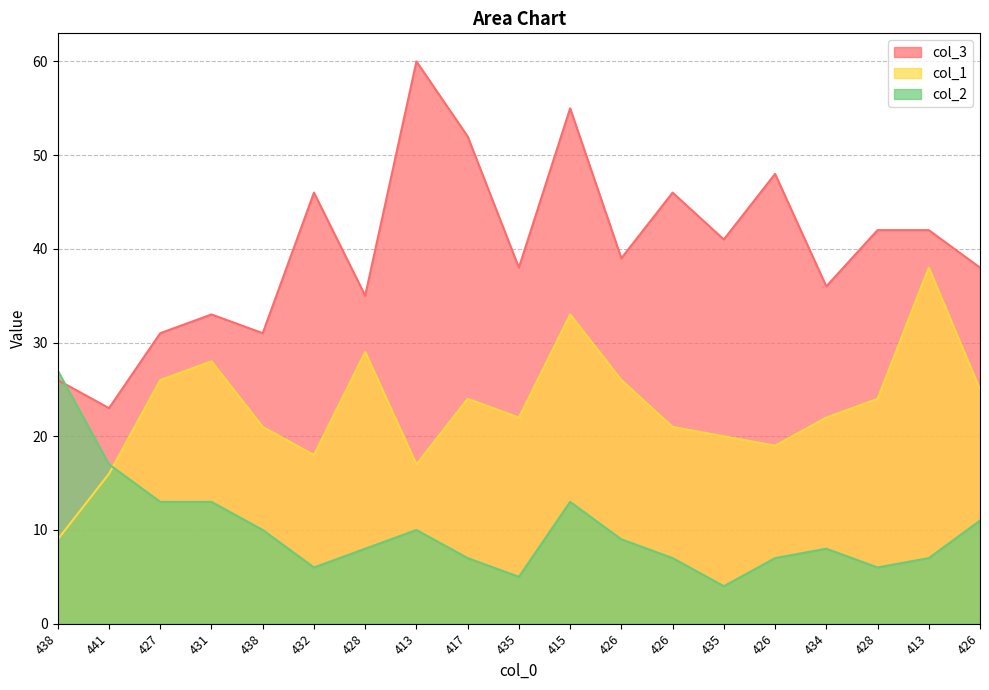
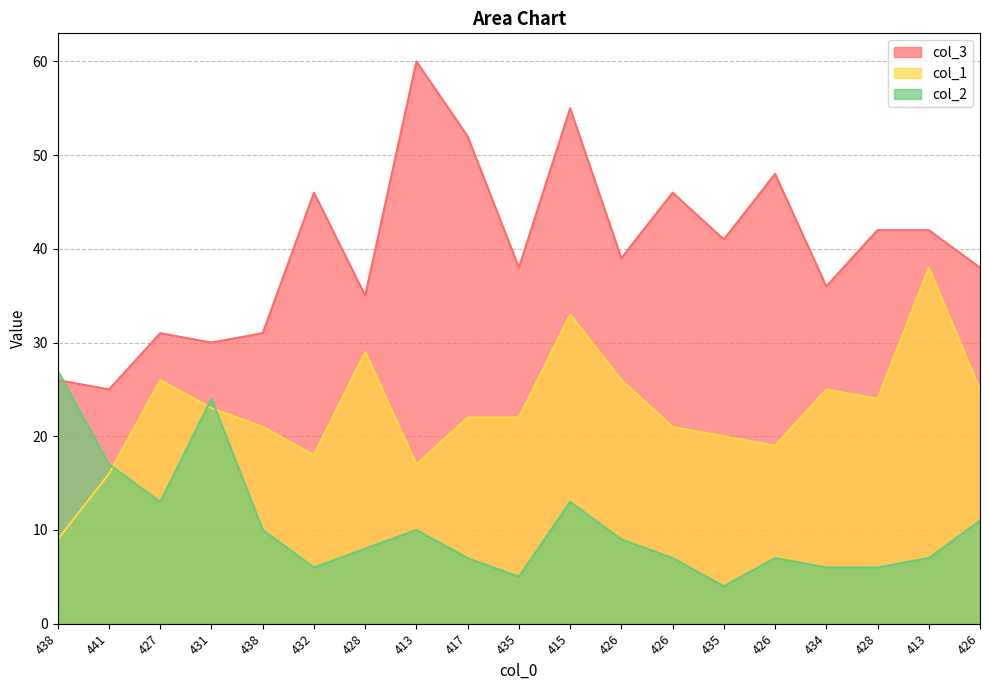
  {
    "col_3": {
-     "441": 23,
+     "441": 25,
      "427": 31,
-     "431": 33,
+     "431": 30,
      "432": 46,
      "417": 52,
      "415": 55,
      "434": 36
    },
    "col_1": {
      "441": 16,
      "427": 26,
-     "431": 28,
+     "431": 23,
      "432": 18,
-     "417": 24,
+     "417": 22,
      "415": 33,
-     "434": 22
+     "434": 25
    },
    "col_2": {
      "441": 17,
      "427": 13,
-     "431": 13,
+     "431": 24,
      "432": 6,
      "417": 7,
      "415": 13,
-     "434": 8
+     "434": 6
    }
  }
